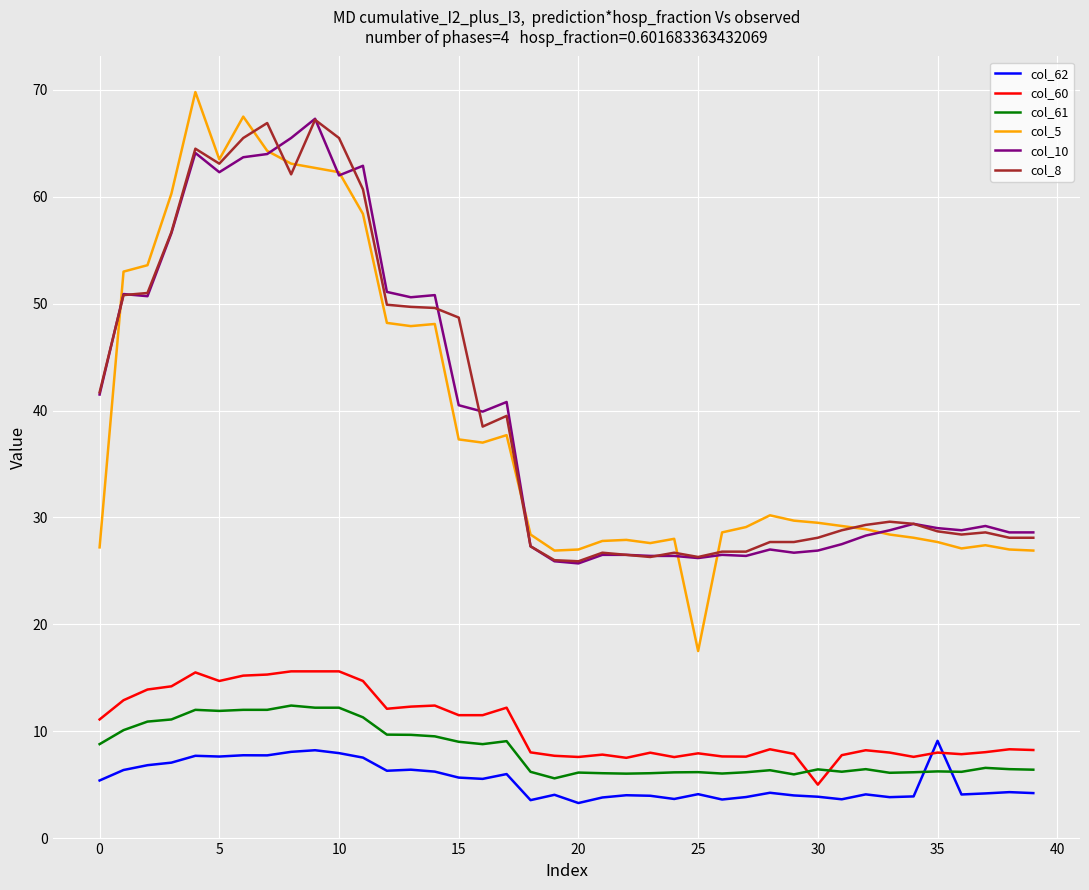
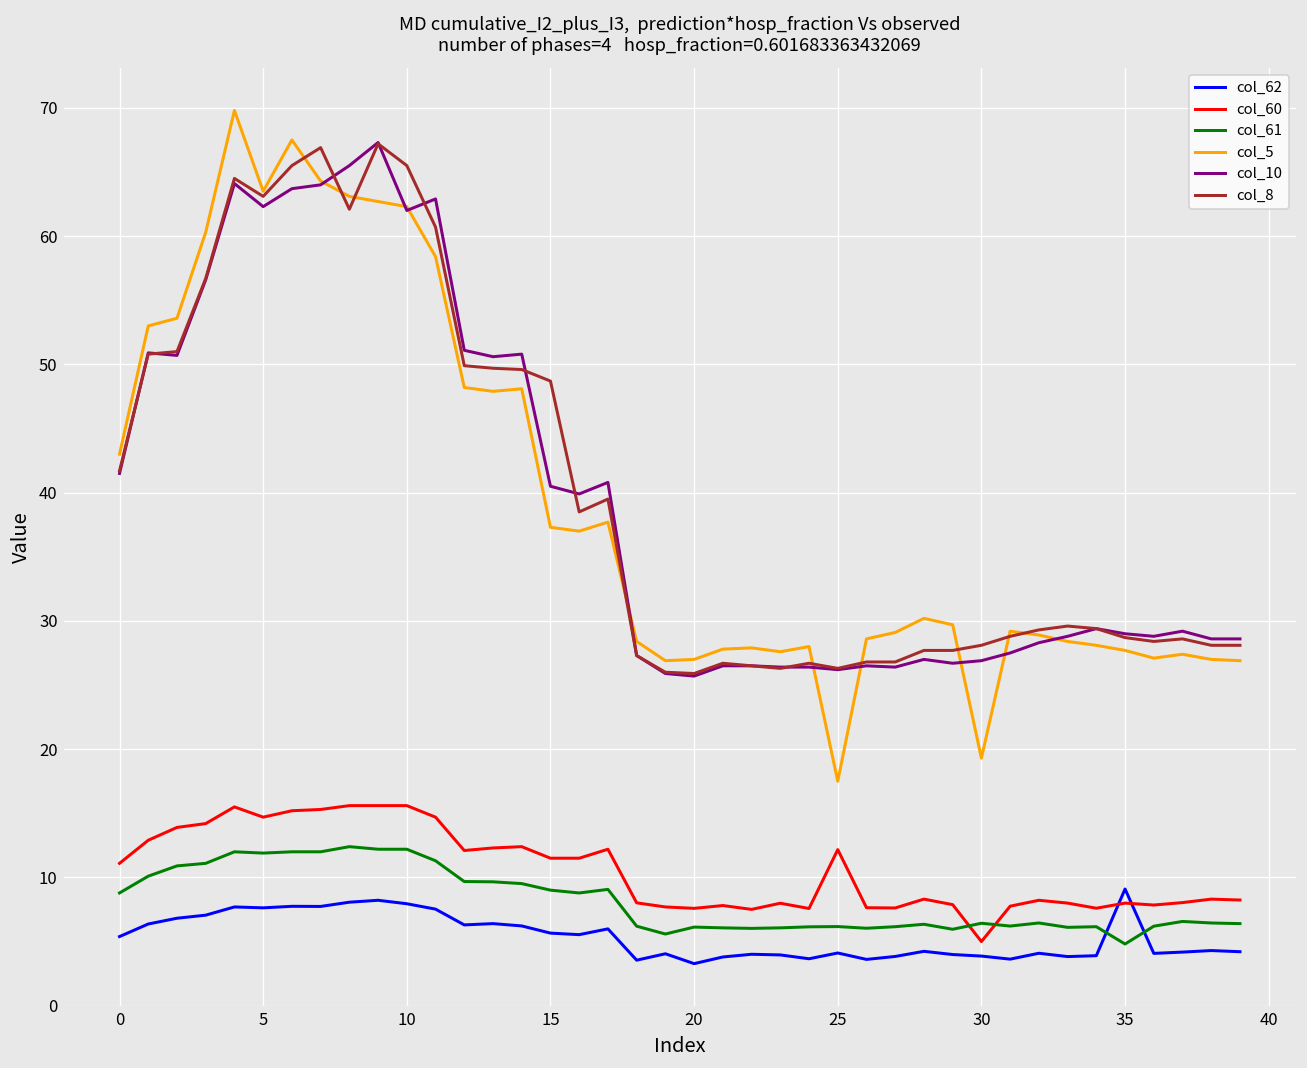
  {
    "col_62": {
      "0": 5.4,
      "5": 7.6,
      "10": 8.0,
      "15": 5.7,
      "20": 3.3,
      "25": 4.1,
      "30": 3.9,
      "35": 9.1
    },
    "col_60": {
      "0": 11.1,
      "5": 14.7,
      "10": 15.6,
      "15": 11.5,
      "20": 7.6,
-     "25": 7.9,
+     "25": 12.2,
      "30": 5.0,
      "35": 8.0
    },
    "col_61": {
      "0": 8.8,
      "5": 11.9,
      "10": 12.2,
      "15": 9.0,
      "20": 6.1,
      "25": 6.2,
      "30": 6.4,
-     "35": 6.2
+     "35": 4.8
    },
    "col_5": {
-     "0": 27.2,
+     "0": 43.0,
      "5": 63.5,
      "10": 62.3,
      "15": 37.3,
      "20": 27.0,
      "25": 17.5,
-     "30": 29.5,
+     "30": 19.3,
      "35": 27.7
    },
    "col_10": {
      "5": 62.3,
      "10": 62.0,
      "15": 40.5,
      "30": 26.9,
      "35": 29.0
    },
    "col_8": {
      "5": 63.1,
      "10": 65.5,
      "15": 48.7,
      "30": 28.1,
      "35": 28.7
    }
  }
